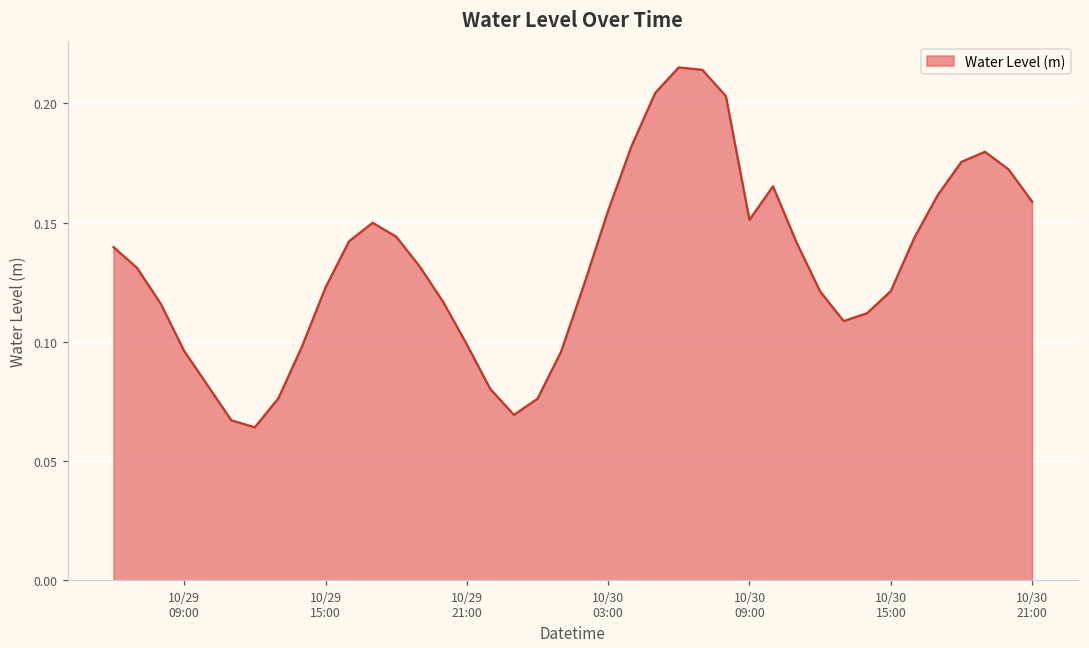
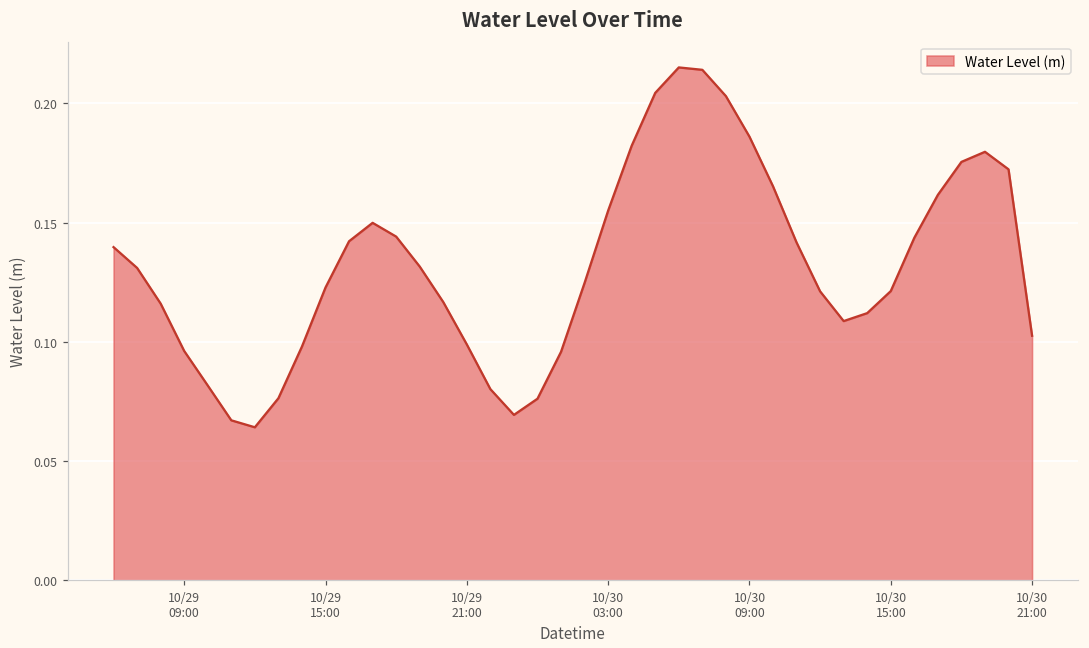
  {
    "10/29 09:00": 0.096,
    "10/29 15:00": 0.123,
    "10/29 21:00": 0.099,
    "10/30 03:00": 0.155,
-   "10/30 09:00": 0.151,
+   "10/30 09:00": 0.186,
    "10/30 15:00": 0.121,
-   "10/30 21:00": 0.159
+   "10/30 21:00": 0.103
  }
